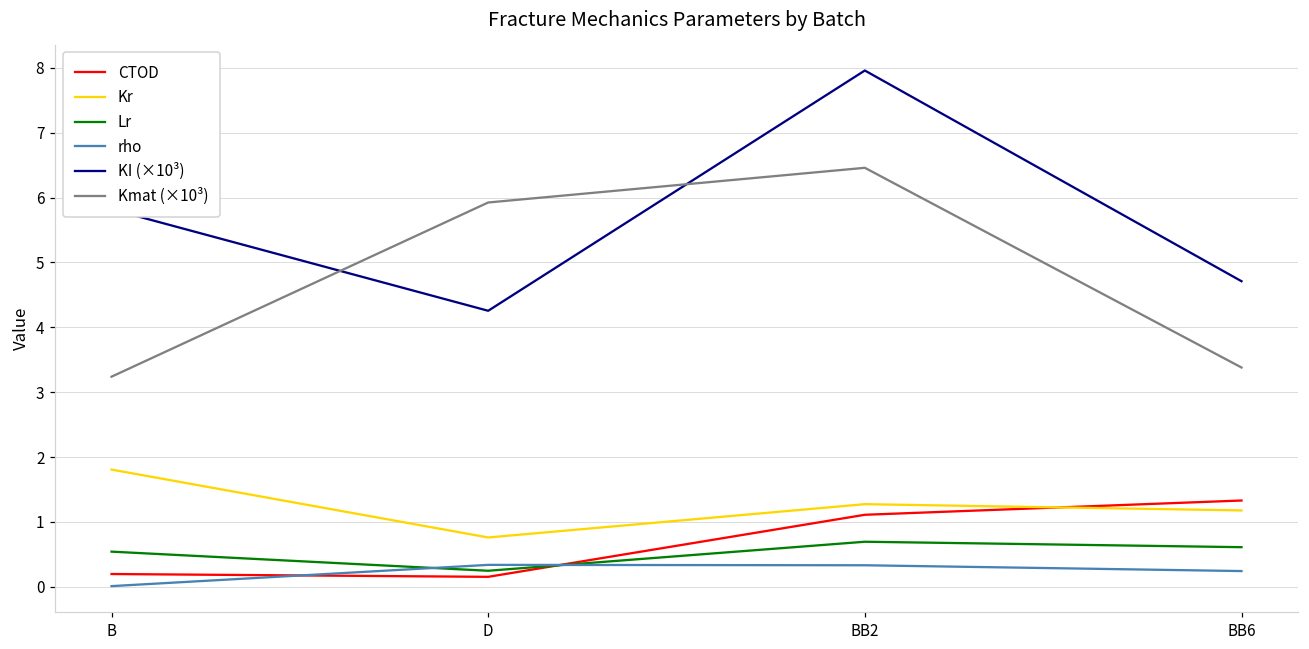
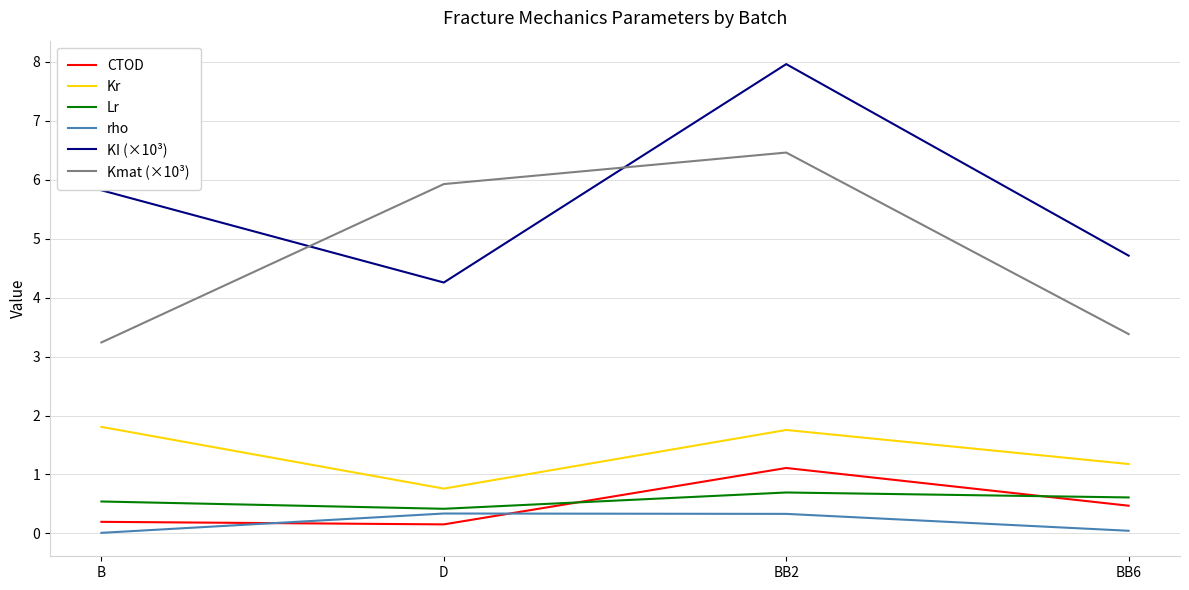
  {
    "CTOD": {
      "B": 0.2,
      "D": 0.2,
      "BB2": 1.1,
-     "BB6": 1.3
+     "BB6": 0.5
    },
    "Kr": {
      "B": 1.8,
      "D": 0.8,
-     "BB2": 1.3,
+     "BB2": 1.8,
      "BB6": 1.2
    },
    "Lr": {
      "B": 0.5,
-     "D": 0.2,
+     "D": 0.4,
      "BB2": 0.7,
      "BB6": 0.6
    },
    "rho": {
      "B": 0.0,
      "D": 0.3,
      "BB2": 0.3,
-     "BB6": 0.2
+     "BB6": 0.0
    },
    "KI (×10³)": {
      "B": 5.8,
      "D": 4.3,
      "BB2": 8.0,
      "BB6": 4.7
    },
    "Kmat (×10³)": {
      "B": 3.2,
      "D": 5.9,
      "BB2": 6.5,
      "BB6": 3.4
    }
  }
